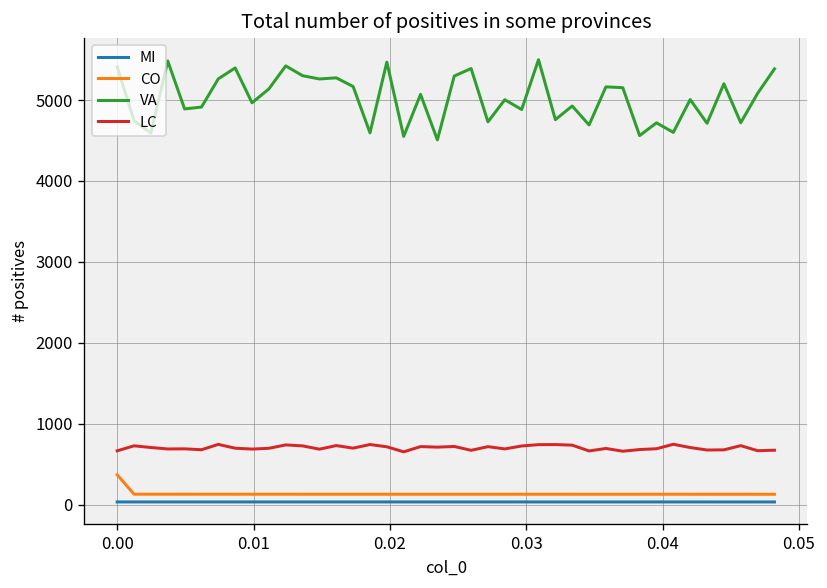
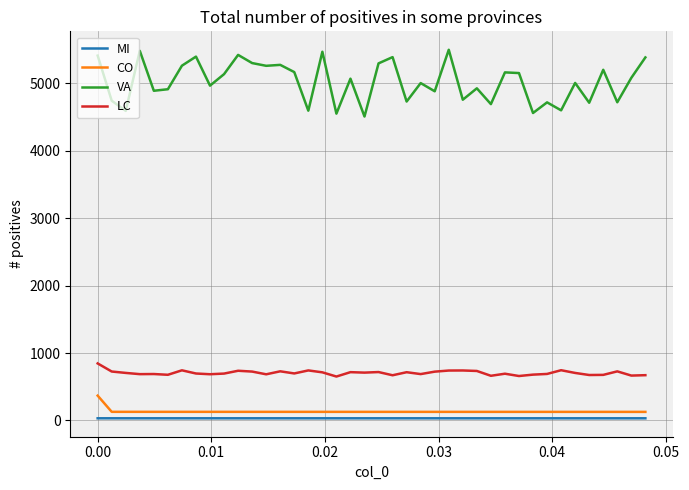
  {
    "MI": {
      "0.00": 0
    },
    "CO": {
      "0.00": 400
    },
    "LC": {
-     "0.00": 700
+     "0.00": 800
    }
  }
